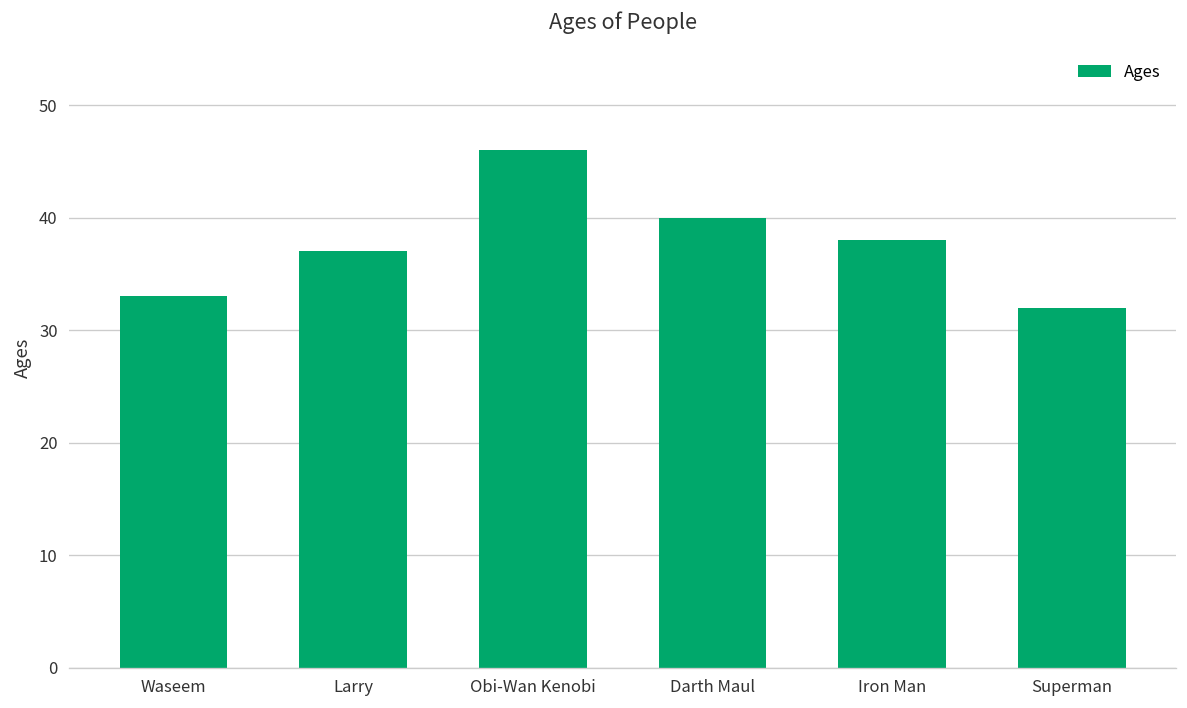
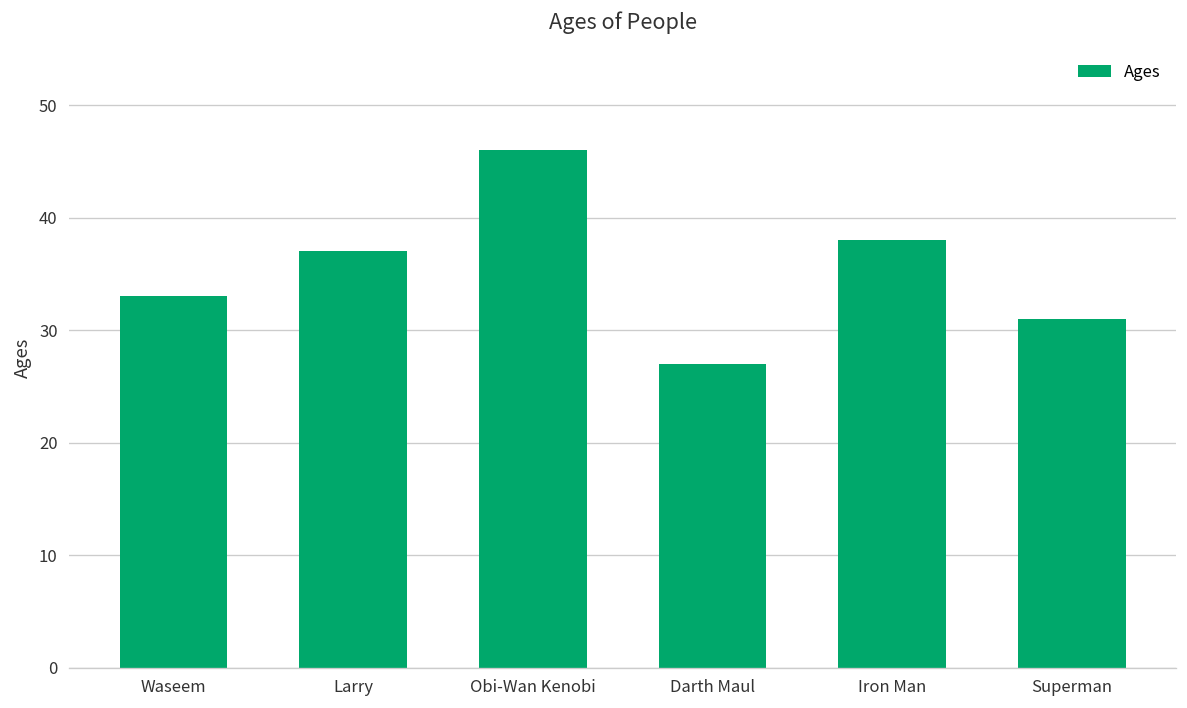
  {
    "Waseem": 33,
    "Larry": 37,
    "Obi-Wan Kenobi": 46,
-   "Darth Maul": 40,
+   "Darth Maul": 27,
    "Iron Man": 38,
-   "Superman": 32
+   "Superman": 31
  }
